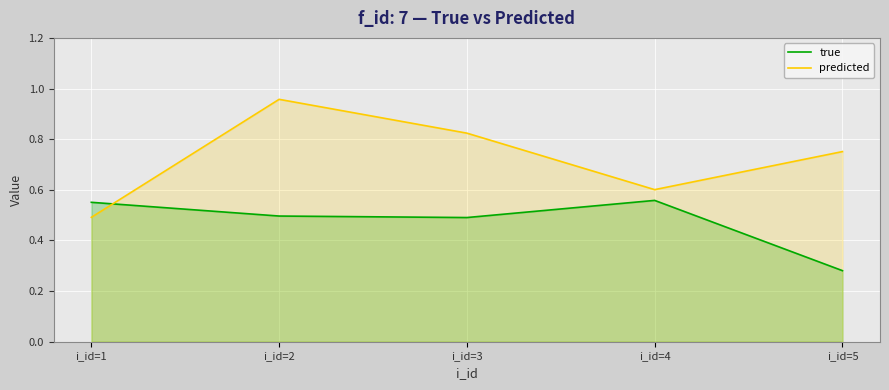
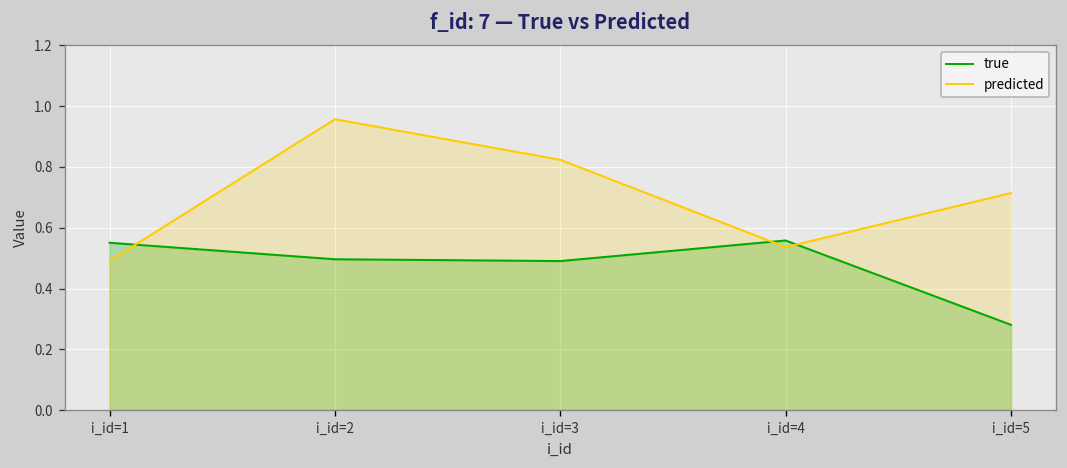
  {
    "true": {
      "i_id=1": 0.55,
      "i_id=2": 0.50,
      "i_id=3": 0.49,
      "i_id=4": 0.56,
      "i_id=5": 0.28
    },
    "predicted": {
      "i_id=1": 0.49,
      "i_id=2": 0.96,
      "i_id=3": 0.82,
-     "i_id=4": 0.60,
-     "i_id=5": 0.75
+     "i_id=4": 0.54,
+     "i_id=5": 0.71
    }
  }
